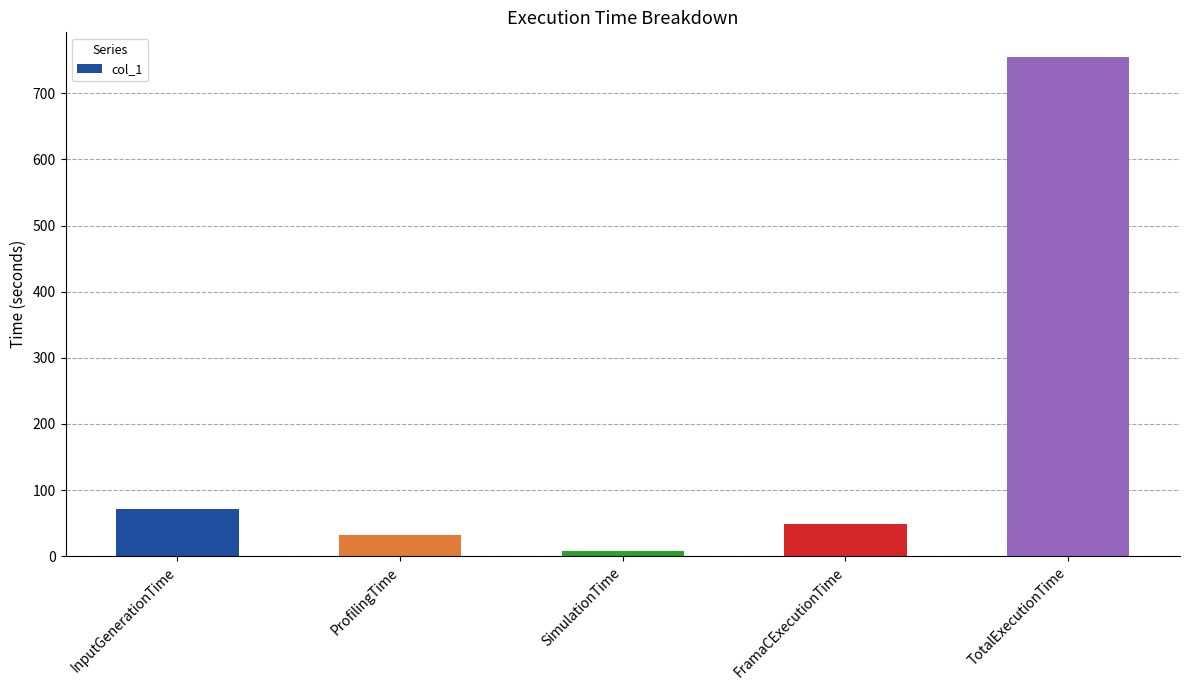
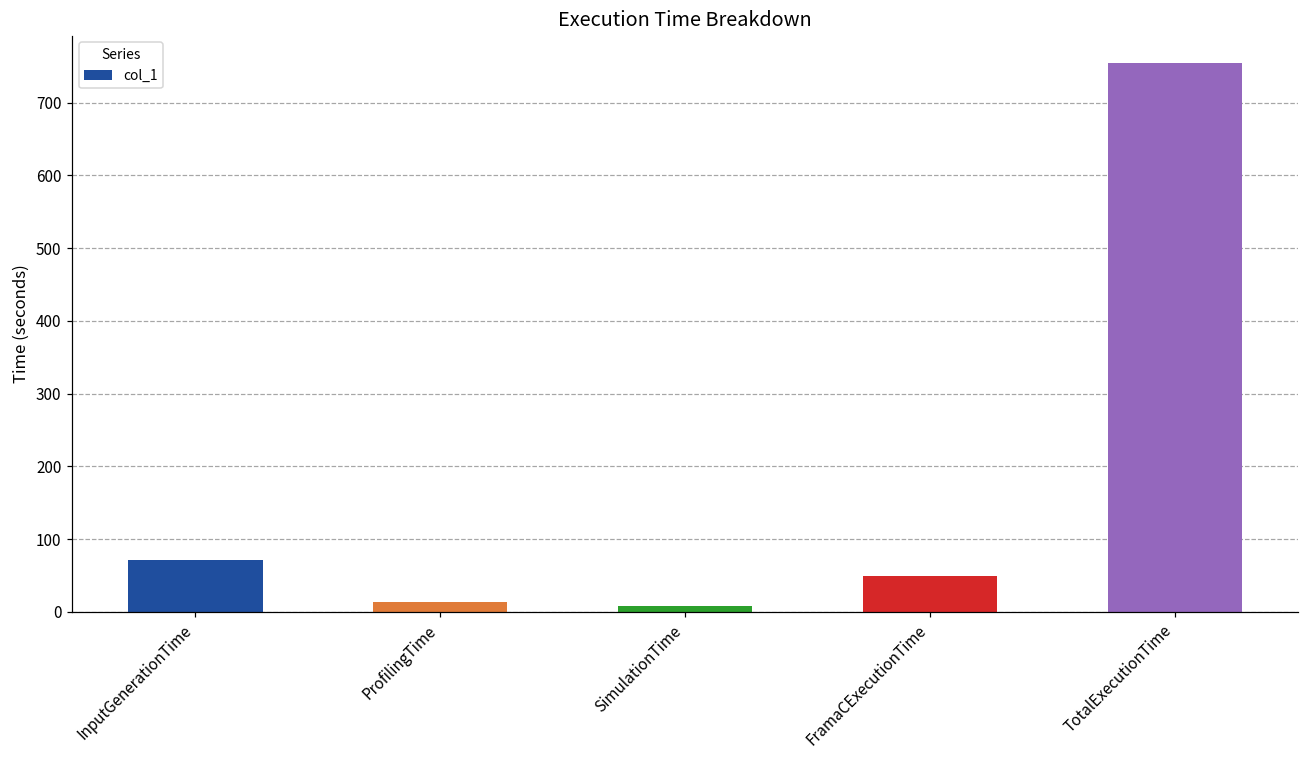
  {
    "InputGenerationTime": 70,
-   "ProfilingTime": 30,
+   "ProfilingTime": 10,
    "SimulationTime": 10,
    "FramaCExecutionTime": 50,
    "TotalExecutionTime": 750
  }
